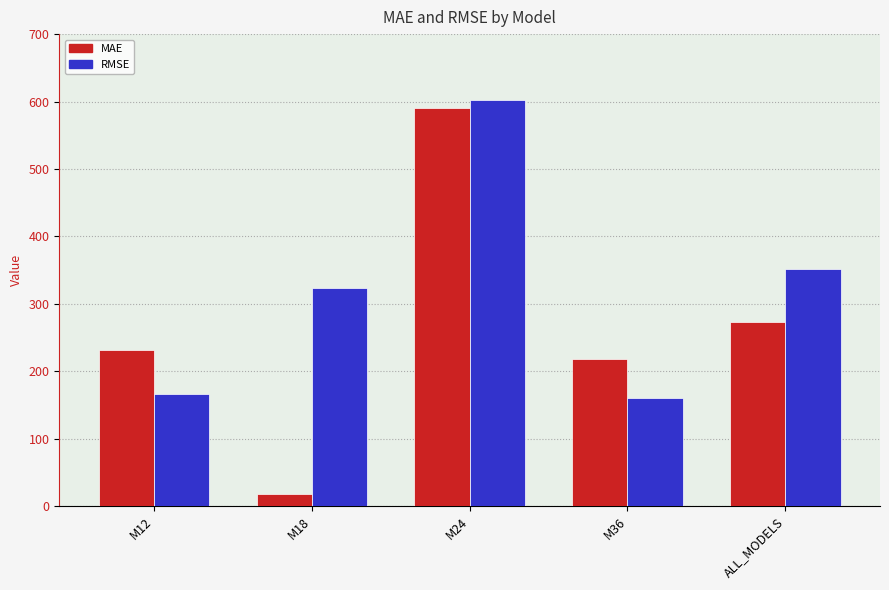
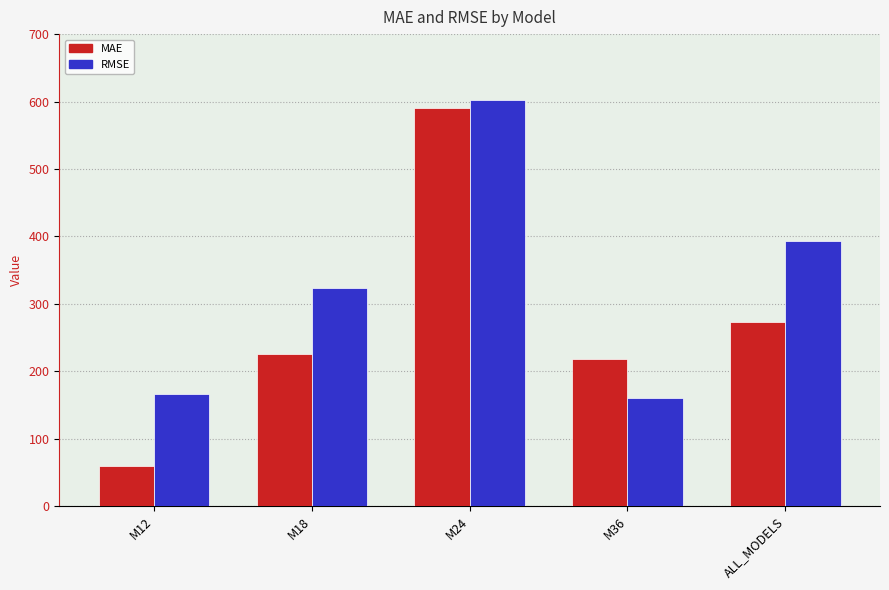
  {
    "MAE": {
-     "M12": 230,
-     "M18": 20,
+     "M12": 60,
+     "M18": 230,
      "M24": 590,
      "M36": 220,
      "ALL_MODELS": 270
    },
    "RMSE": {
      "M12": 170,
      "M18": 320,
      "M24": 600,
      "M36": 160,
-     "ALL_MODELS": 350
+     "ALL_MODELS": 390
    }
  }
